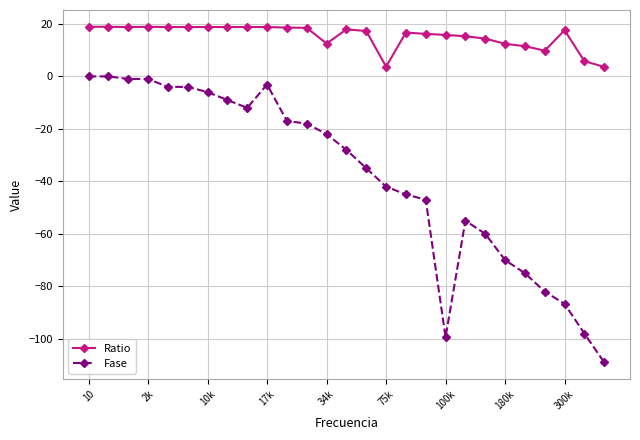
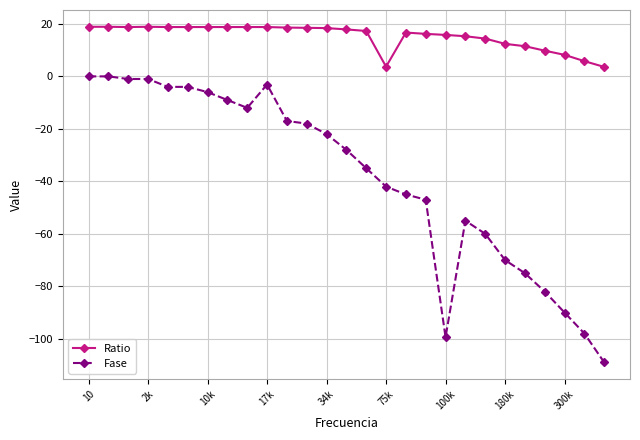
  {
    "Ratio": {
      "2k": 19,
      "10k": 19,
      "17k": 19,
-     "34k": 13,
+     "34k": 18,
      "75k": 4,
      "100k": 16,
      "180k": 12,
-     "300k": 18
+     "300k": 8
    },
    "Fase": {
      "2k": -1,
      "10k": -6,
      "17k": -3,
      "34k": -22,
      "75k": -42,
      "100k": -99,
      "180k": -70,
-     "300k": -87
+     "300k": -90
    }
  }
